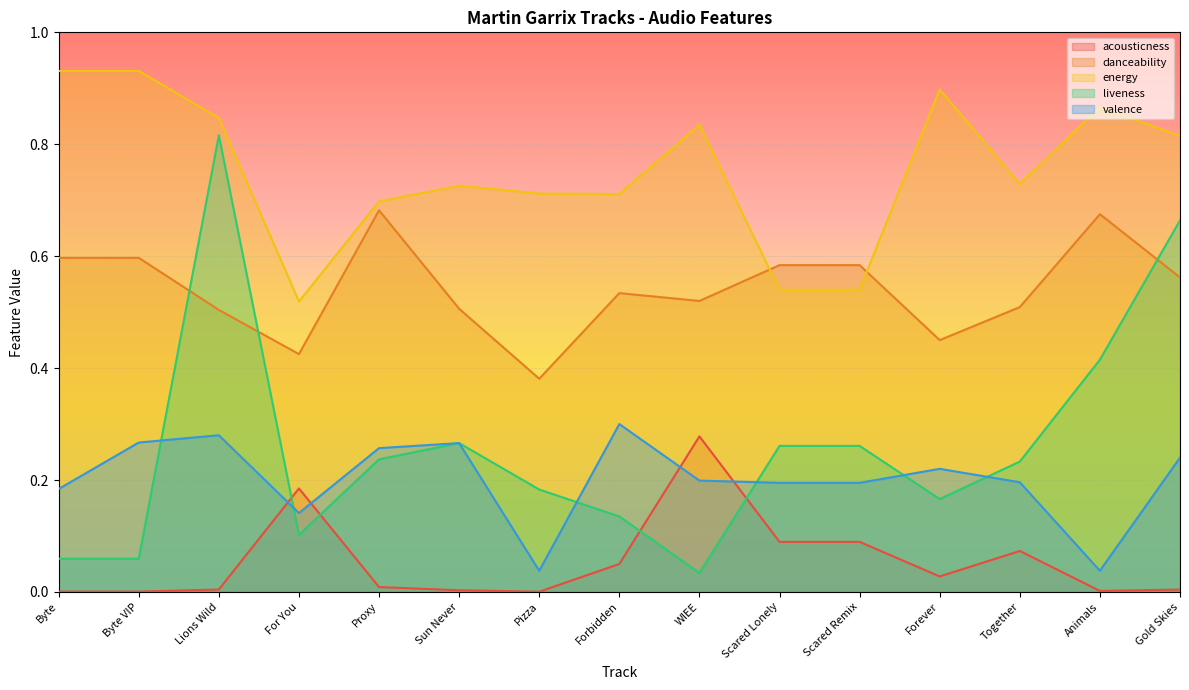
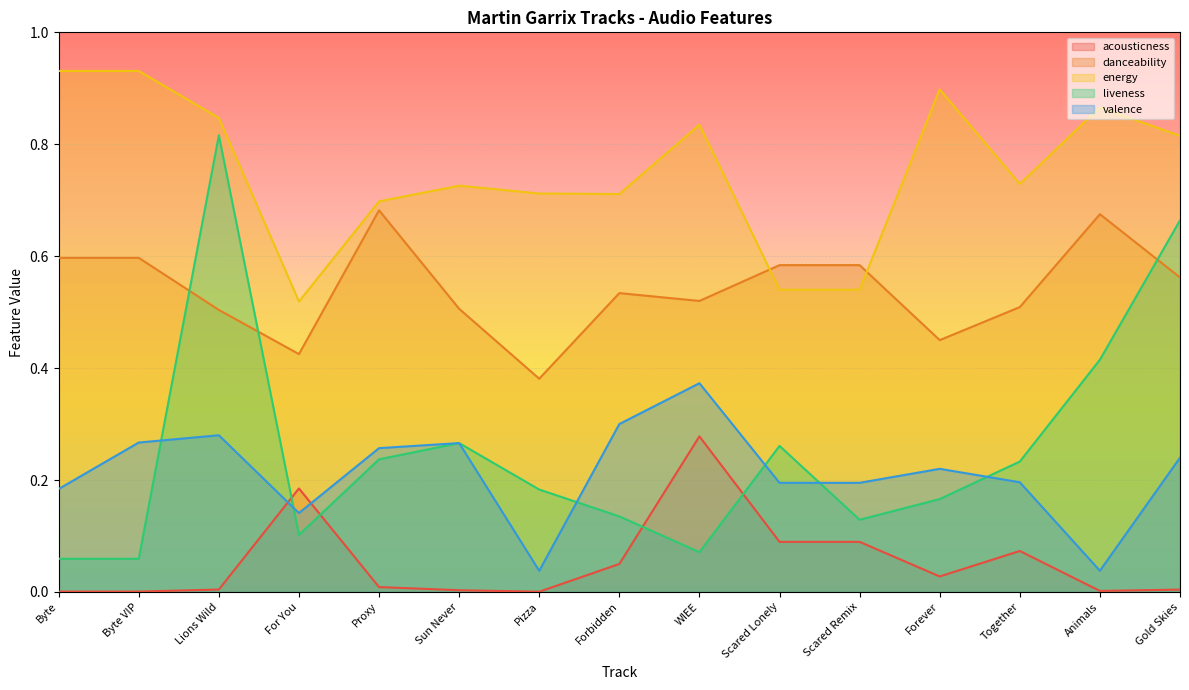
  {
    "liveness": {
      "Byte": 0.06,
      "Byte VIP": 0.06,
      "Lions Wild": 0.82,
      "For You": 0.10,
      "Proxy": 0.24,
      "Pizza": 0.18,
      "Forbidden": 0.14,
-     "WIEE": 0.03,
+     "WIEE": 0.07,
      "Scared Lonely": 0.26,
-     "Scared Remix": 0.26,
+     "Scared Remix": 0.13,
      "Forever": 0.17,
      "Together": 0.23,
      "Animals": 0.42,
      "Gold Skies": 0.66
    },
    "valence": {
      "Byte": 0.18,
      "Byte VIP": 0.27,
      "Lions Wild": 0.28,
      "For You": 0.14,
      "Proxy": 0.26,
      "Pizza": 0.04,
      "Forbidden": 0.30,
-     "WIEE": 0.20,
+     "WIEE": 0.37,
      "Scared Lonely": 0.20,
      "Scared Remix": 0.20,
      "Forever": 0.22,
      "Together": 0.20,
      "Animals": 0.04,
      "Gold Skies": 0.24
    }
  }
